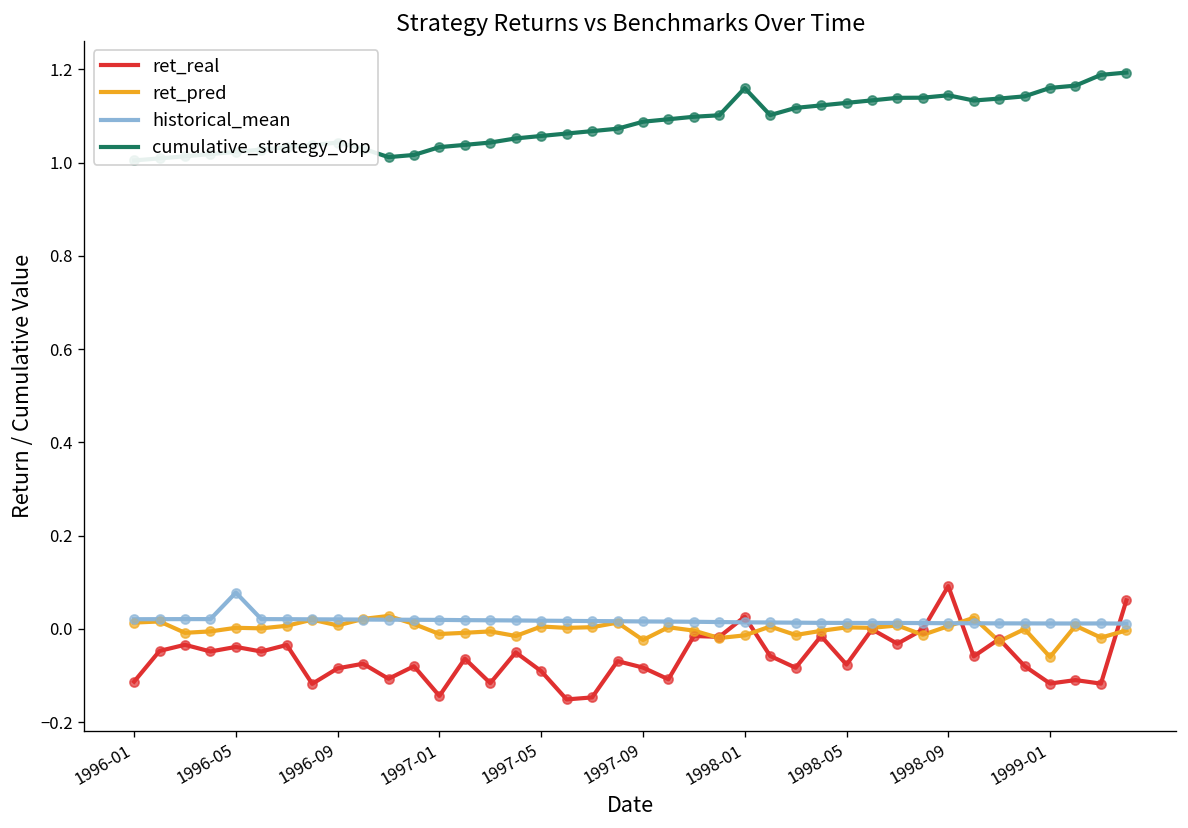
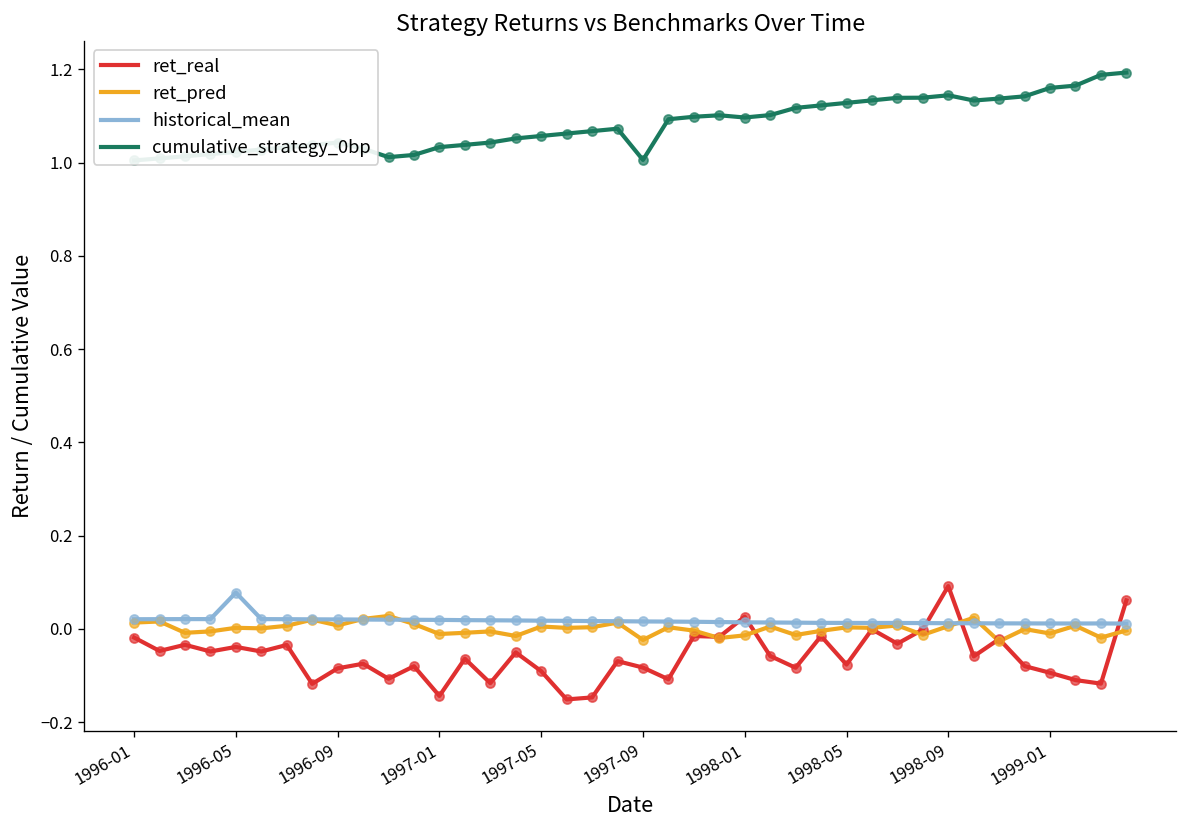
  {
    "ret_real": {
-     "1996-01": -0.11,
+     "1996-01": -0.02,
      "1996-05": -0.04,
      "1996-09": -0.08,
      "1997-01": -0.14,
      "1997-05": -0.09,
      "1997-09": -0.08,
      "1998-01": 0.03,
      "1998-05": -0.08,
      "1998-09": 0.09,
-     "1999-01": -0.12
+     "1999-01": -0.09
    },
    "ret_pred": {
      "1996-01": 0.01,
      "1996-05": 0.00,
      "1996-09": 0.01,
      "1997-01": -0.01,
      "1997-05": 0.00,
      "1997-09": -0.02,
      "1998-01": -0.01,
      "1998-05": 0.00,
-     "1999-01": -0.06
+     "1999-01": -0.01
    },
    "historical_mean": {
      "1996-01": 0.02,
      "1996-05": 0.08,
      "1996-09": 0.02,
      "1997-01": 0.02,
      "1997-05": 0.02,
      "1997-09": 0.02,
      "1998-01": 0.01,
      "1998-05": 0.01,
      "1999-01": 0.01
    },
    "cumulative_strategy_0bp": {
      "1997-01": 1.03,
      "1997-05": 1.06,
-     "1997-09": 1.09,
-     "1998-01": 1.16,
+     "1997-09": 1.01,
+     "1998-01": 1.10,
      "1998-05": 1.13,
      "1998-09": 1.14,
      "1999-01": 1.16
    }
  }
